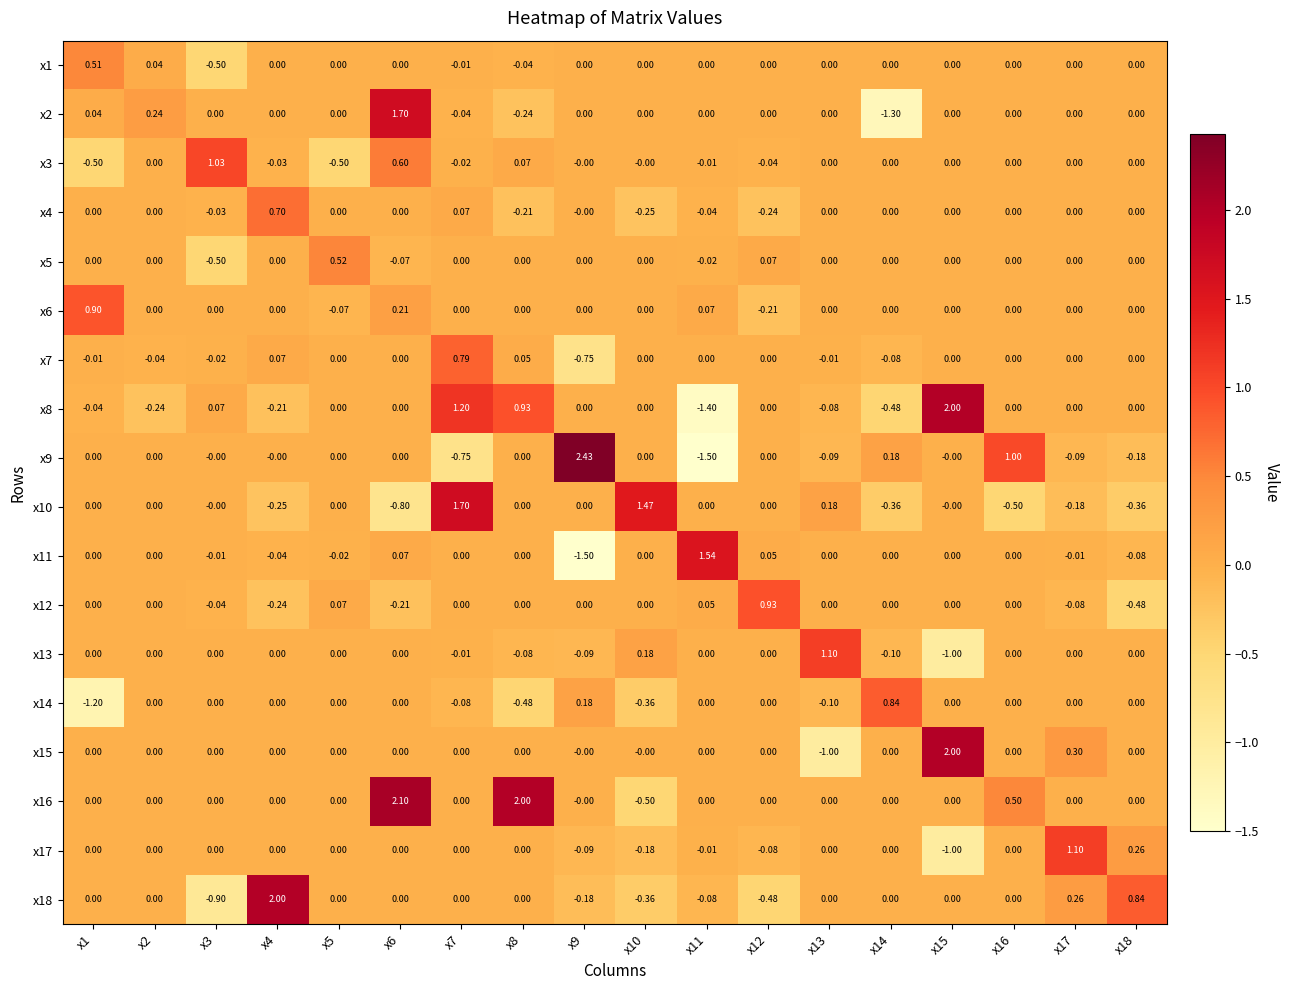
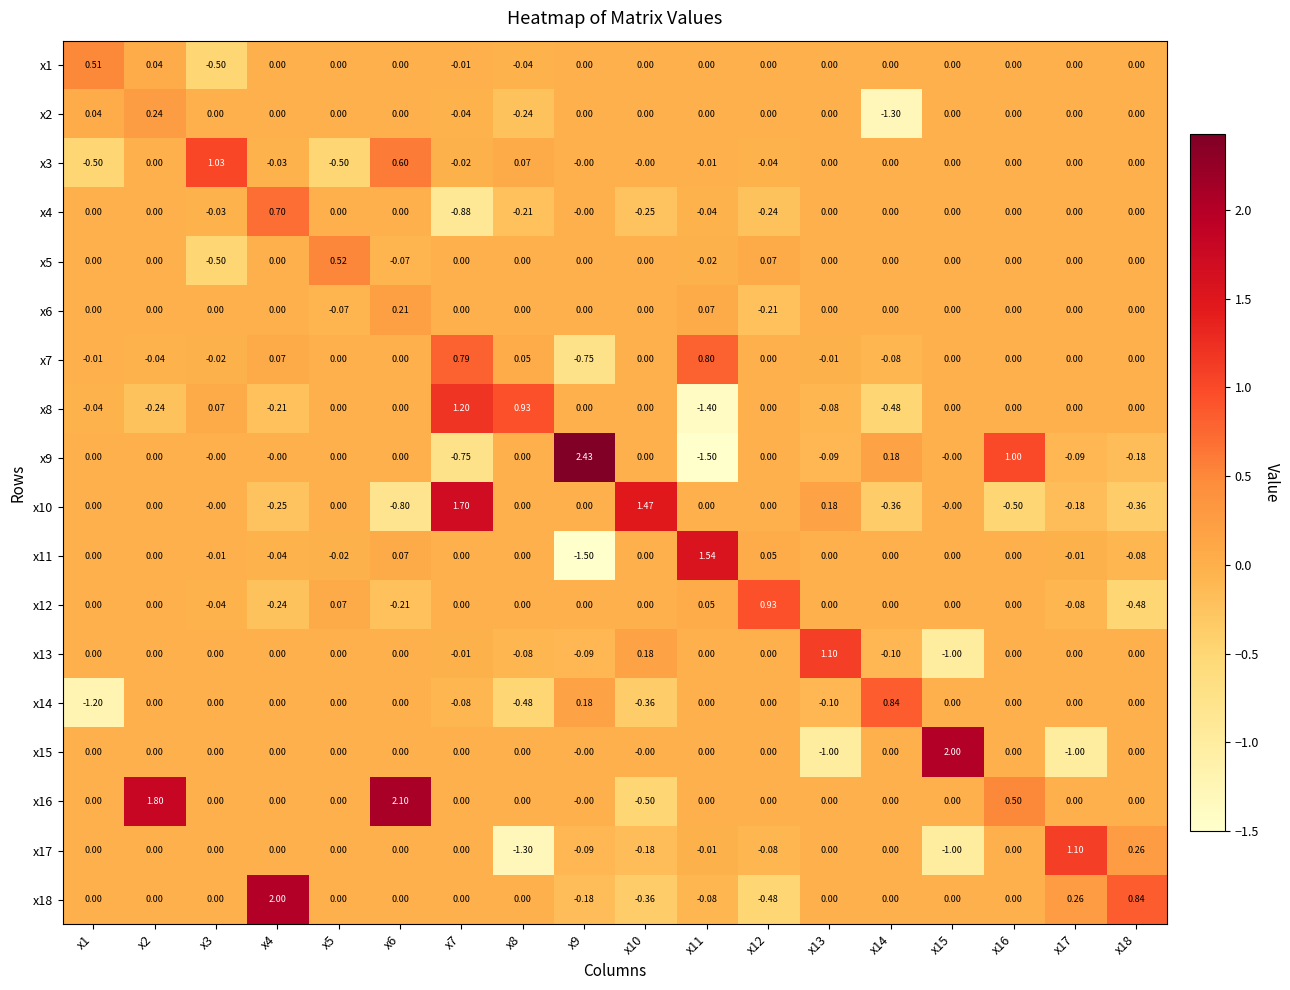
  {
    "x2": {
      "x1": 0.04,
      "x2": 0.24,
      "x3": 0.00,
      "x4": 0.00,
      "x5": 0.00,
-     "x6": 1.70,
+     "x6": 0.00,
      "x7": -0.04,
      "x8": -0.24,
      "x9": 0.00,
      "x10": 0.00,
      "x11": 0.00,
      "x12": 0.00,
      "x13": 0.00,
      "x14": -1.30,
      "x15": 0.00,
      "x16": 0.00,
      "x17": 0.00,
      "x18": 0.00
    },
    "x4": {
      "x1": 0.00,
      "x2": 0.00,
      "x3": -0.03,
      "x4": 0.70,
      "x5": 0.00,
      "x6": 0.00,
-     "x7": 0.07,
+     "x7": -0.88,
      "x8": -0.21,
      "x9": -0.00,
      "x10": -0.25,
      "x11": -0.04,
      "x12": -0.24,
      "x13": 0.00,
      "x14": 0.00,
      "x15": 0.00,
      "x16": 0.00,
      "x17": 0.00,
      "x18": 0.00
    },
    "x6": {
-     "x1": 0.90,
+     "x1": 0.00,
      "x2": 0.00,
      "x3": 0.00,
      "x4": 0.00,
      "x5": -0.07,
      "x6": 0.21,
      "x7": 0.00,
      "x8": 0.00,
      "x9": 0.00,
      "x10": 0.00,
      "x11": 0.07,
      "x12": -0.21,
      "x13": 0.00,
      "x14": 0.00,
      "x15": 0.00,
      "x16": 0.00,
      "x17": 0.00,
      "x18": 0.00
    },
    "x7": {
      "x1": -0.01,
      "x2": -0.04,
      "x3": -0.02,
      "x4": 0.07,
      "x5": 0.00,
      "x6": 0.00,
      "x7": 0.79,
      "x8": 0.05,
      "x9": -0.75,
      "x10": 0.00,
-     "x11": 0.00,
+     "x11": 0.80,
      "x12": 0.00,
      "x13": -0.01,
      "x14": -0.08,
      "x15": 0.00,
      "x16": 0.00,
      "x17": 0.00,
      "x18": 0.00
    },
    "x8": {
      "x1": -0.04,
      "x2": -0.24,
      "x3": 0.07,
      "x4": -0.21,
      "x5": 0.00,
      "x6": 0.00,
      "x7": 1.20,
      "x8": 0.93,
      "x9": 0.00,
      "x10": 0.00,
      "x11": -1.40,
      "x12": 0.00,
      "x13": -0.08,
      "x14": -0.48,
-     "x15": 2.00,
+     "x15": 0.00,
      "x16": 0.00,
      "x17": 0.00,
      "x18": 0.00
    },
    "x15": {
      "x1": 0.00,
      "x2": 0.00,
      "x3": 0.00,
      "x4": 0.00,
      "x5": 0.00,
      "x6": 0.00,
      "x7": 0.00,
      "x8": 0.00,
      "x9": -0.00,
      "x10": -0.00,
      "x11": 0.00,
      "x12": 0.00,
      "x13": -1.00,
      "x14": 0.00,
      "x15": 2.00,
      "x16": 0.00,
-     "x17": 0.30,
+     "x17": -1.00,
      "x18": 0.00
    },
    "x16": {
      "x1": 0.00,
-     "x2": 0.00,
+     "x2": 1.80,
      "x3": 0.00,
      "x4": 0.00,
      "x5": 0.00,
      "x6": 2.10,
      "x7": 0.00,
-     "x8": 2.00,
+     "x8": 0.00,
      "x9": -0.00,
      "x10": -0.50,
      "x11": 0.00,
      "x12": 0.00,
      "x13": 0.00,
      "x14": 0.00,
      "x15": 0.00,
      "x16": 0.50,
      "x17": 0.00,
      "x18": 0.00
    },
    "x17": {
      "x1": 0.00,
      "x2": 0.00,
      "x3": 0.00,
      "x4": 0.00,
      "x5": 0.00,
      "x6": 0.00,
      "x7": 0.00,
-     "x8": 0.00,
+     "x8": -1.30,
      "x9": -0.09,
      "x10": -0.18,
      "x11": -0.01,
      "x12": -0.08,
      "x13": 0.00,
      "x14": 0.00,
      "x15": -1.00,
      "x16": 0.00,
      "x17": 1.10,
      "x18": 0.26
    },
    "x18": {
      "x1": 0.00,
      "x2": 0.00,
-     "x3": -0.90,
+     "x3": 0.00,
      "x4": 2.00,
      "x5": 0.00,
      "x6": 0.00,
      "x7": 0.00,
      "x8": 0.00,
      "x9": -0.18,
      "x10": -0.36,
      "x11": -0.08,
      "x12": -0.48,
      "x13": 0.00,
      "x14": 0.00,
      "x15": 0.00,
      "x16": 0.00,
      "x17": 0.26,
      "x18": 0.84
    }
  }
